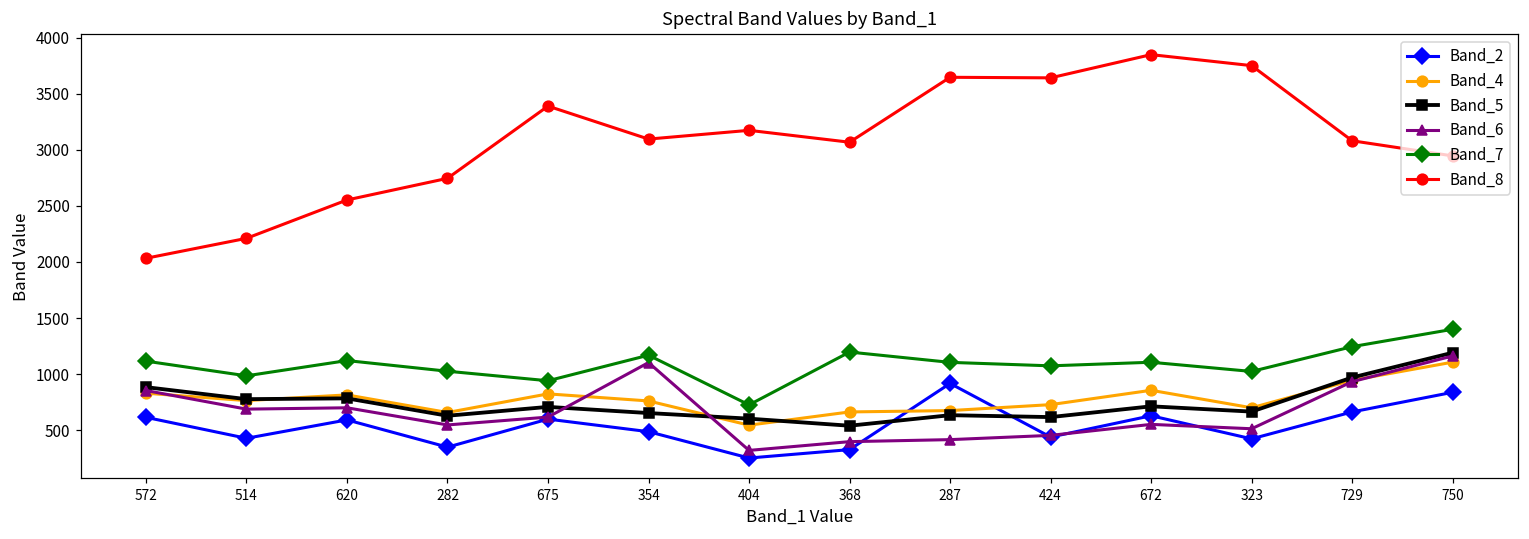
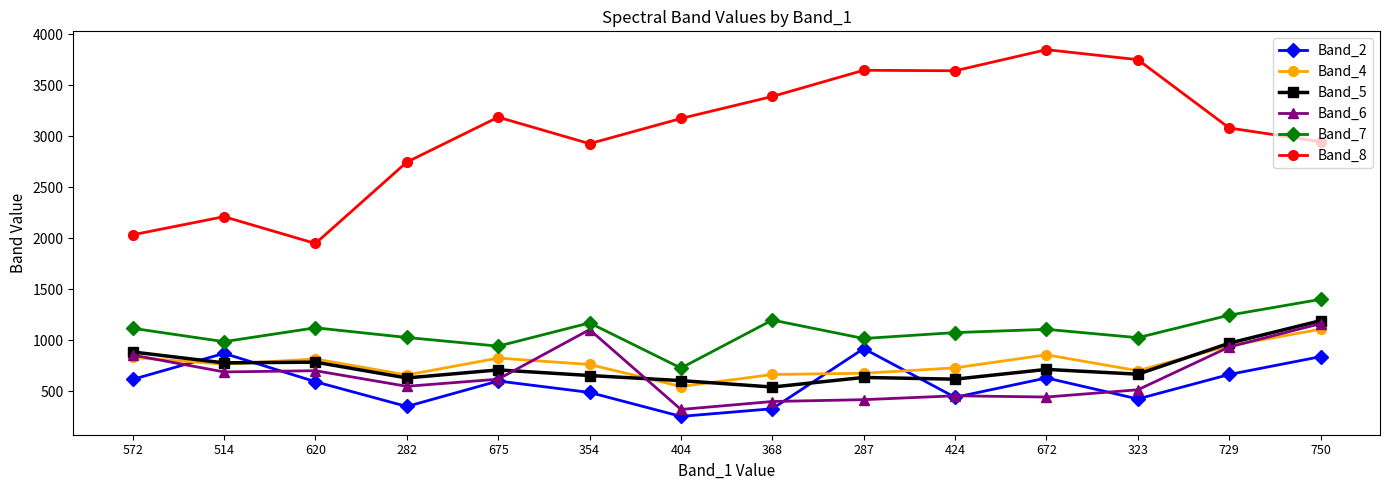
  {
    "Band_2": {
      "572": 620,
-     "514": 430,
+     "514": 870,
      "620": 590,
      "282": 350,
      "354": 490,
      "404": 250,
      "368": 330,
      "287": 920,
      "672": 630,
      "323": 420,
      "729": 660,
      "750": 840
    },
    "Band_4": {
      "620": 820,
      "282": 660,
      "675": 820,
      "354": 760,
      "404": 550,
      "368": 660,
      "287": 680,
      "424": 730,
      "672": 860,
      "323": 700,
      "750": 1110
    },
    "Band_5": {
      "572": 880,
      "620": 780,
      "282": 630,
      "675": 710,
      "354": 650,
      "404": 600,
      "368": 540,
      "287": 630,
      "424": 620,
      "672": 710,
      "323": 670,
      "750": 1190
    },
    "Band_6": {
      "514": 690,
      "620": 700,
      "282": 550,
      "354": 1100,
      "404": 320,
      "368": 400,
      "287": 420,
-     "672": 550,
+     "672": 440,
      "323": 510,
      "750": 1160
    },
    "Band_7": {
      "572": 1120,
      "514": 990,
      "620": 1120,
      "282": 1030,
      "675": 940,
      "354": 1170,
      "404": 730,
      "368": 1200,
-     "287": 1110,
+     "287": 1020,
      "424": 1070,
      "672": 1110,
      "323": 1020,
      "729": 1250,
      "750": 1400
    },
    "Band_8": {
      "572": 2030,
      "514": 2210,
-     "620": 2550,
+     "620": 1950,
      "282": 2750,
-     "675": 3390,
-     "354": 3100,
+     "675": 3190,
+     "354": 2930,
      "404": 3170,
-     "368": 3070,
+     "368": 3390,
      "287": 3650,
      "424": 3640,
      "672": 3850,
      "323": 3750,
      "729": 3080
    }
  }
